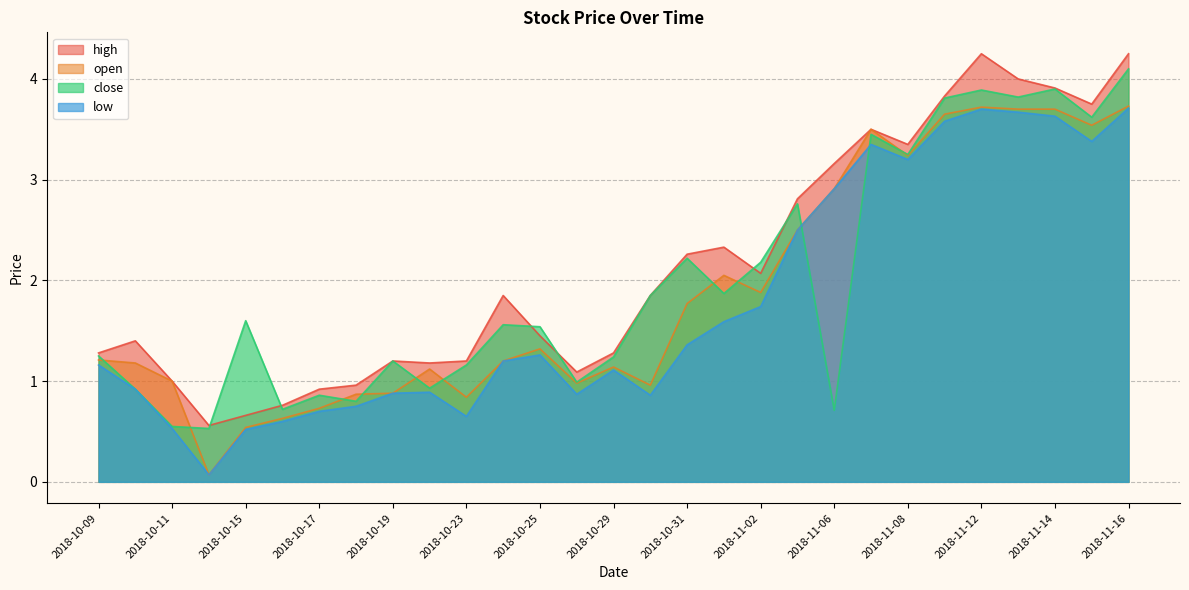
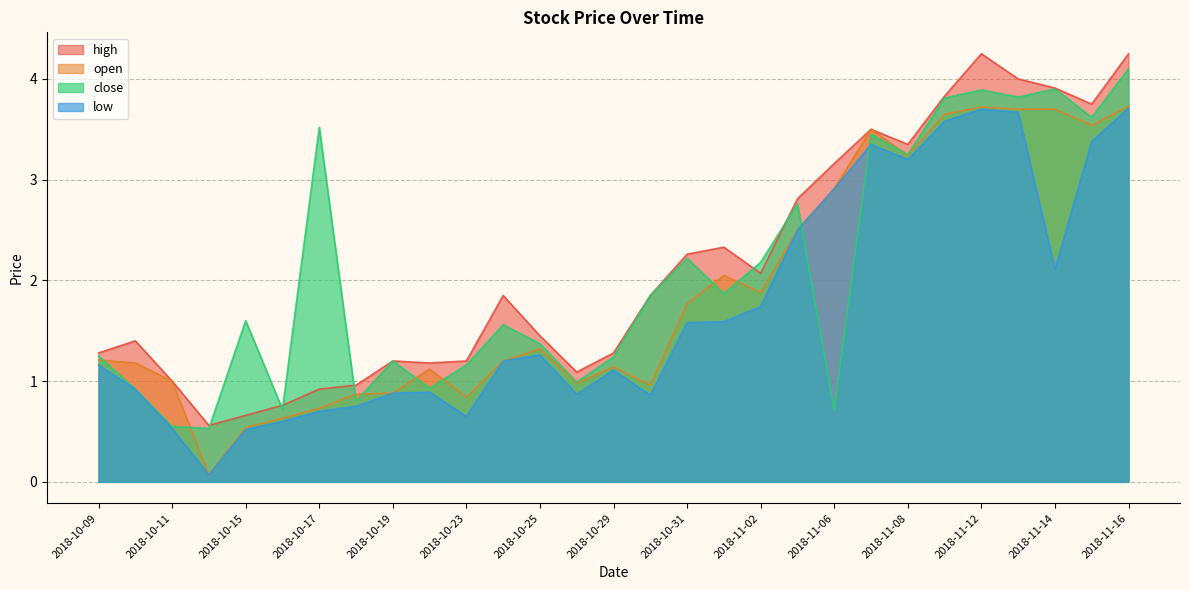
  {
    "close": {
      "2018-10-09": 1.25,
      "2018-10-15": 1.60,
-     "2018-10-17": 0.86,
+     "2018-10-17": 3.52,
      "2018-10-23": 1.16,
-     "2018-10-25": 1.54,
+     "2018-10-25": 1.37,
      "2018-10-29": 1.24,
      "2018-10-31": 2.22,
      "2018-11-02": 2.18,
      "2018-11-06": 0.71,
      "2018-11-12": 3.89,
      "2018-11-16": 4.10
    },
    "low": {
      "2018-10-09": 1.16,
      "2018-10-17": 0.70,
      "2018-10-23": 0.65,
      "2018-10-25": 1.26,
      "2018-10-29": 1.11,
-     "2018-10-31": 1.36,
+     "2018-10-31": 1.58,
      "2018-11-02": 1.74,
      "2018-11-08": 3.20,
-     "2018-11-14": 3.63
+     "2018-11-14": 2.11
    }
  }
